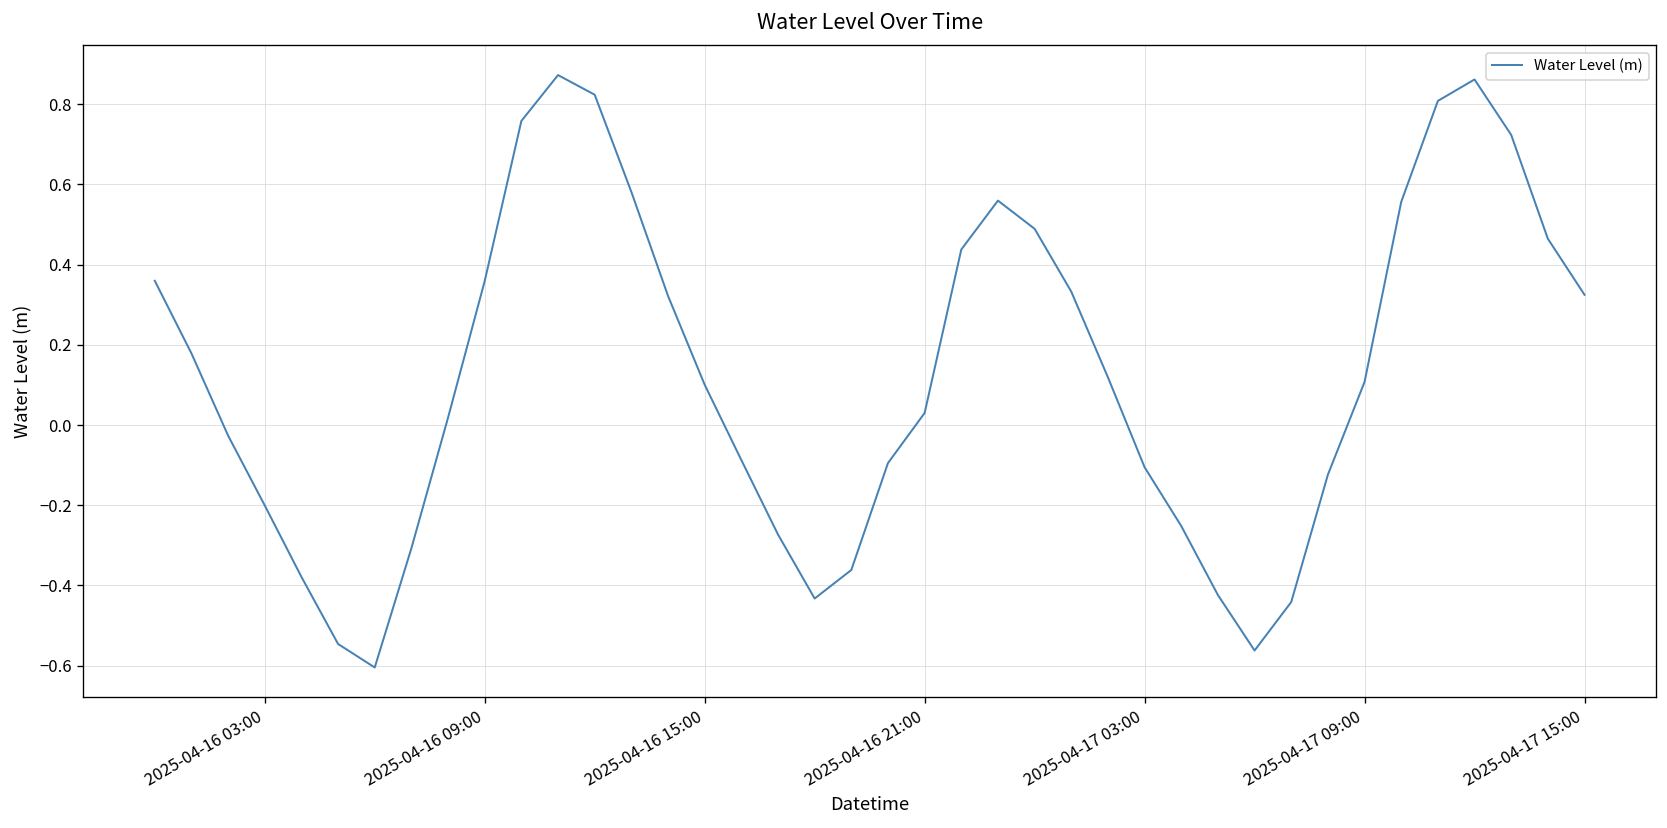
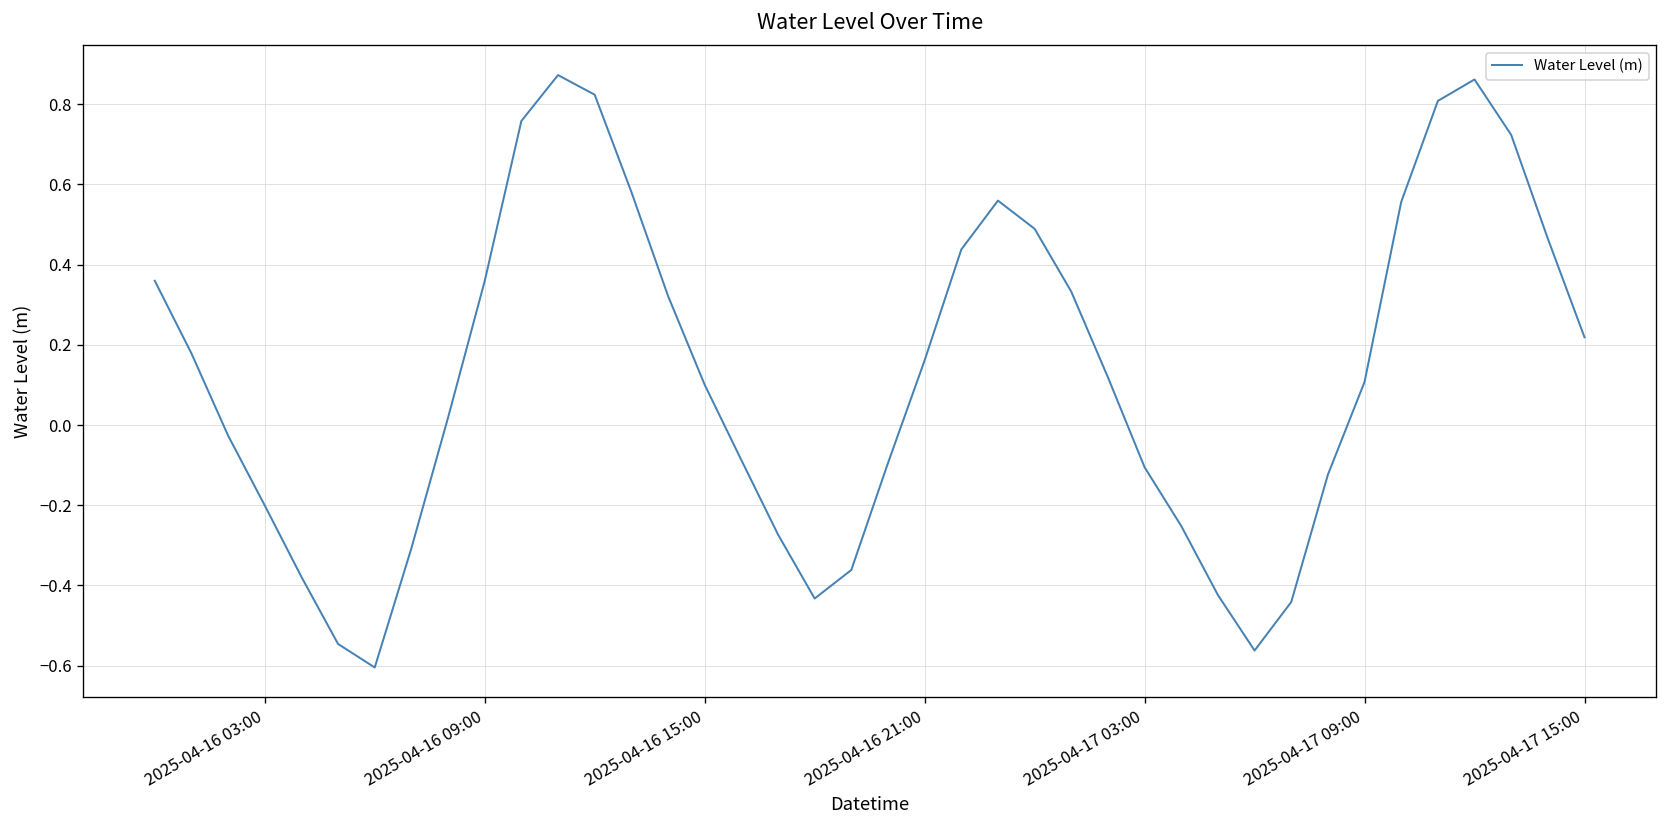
  {
    "2025-04-16 03:00": -0.20,
    "2025-04-16 09:00": 0.36,
    "2025-04-16 15:00": 0.10,
-   "2025-04-16 21:00": 0.03,
+   "2025-04-16 21:00": 0.16,
    "2025-04-17 03:00": -0.11,
    "2025-04-17 09:00": 0.11,
-   "2025-04-17 15:00": 0.32
+   "2025-04-17 15:00": 0.22
  }
